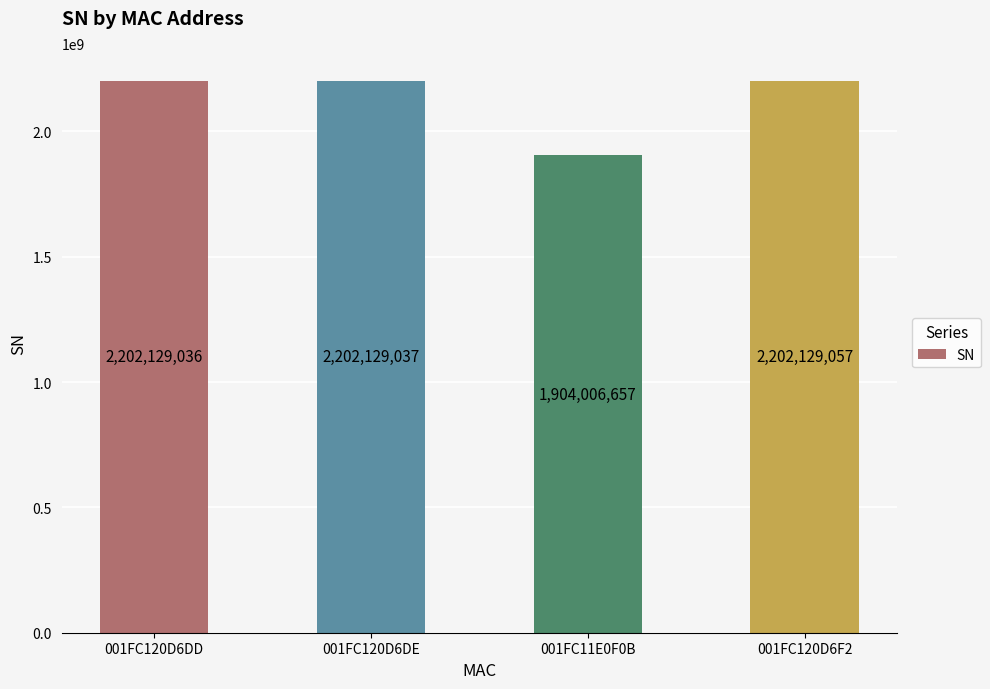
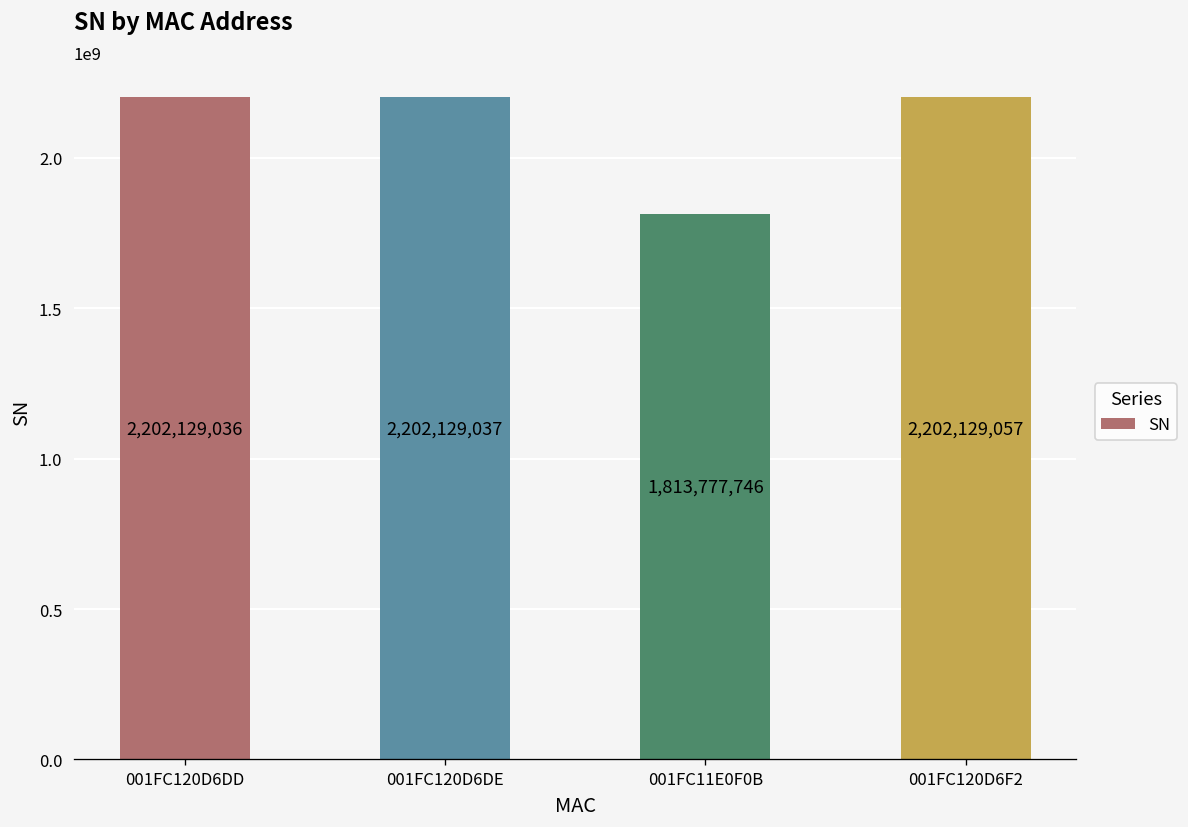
  {
    "001FC120D6DD": "2,202,129,036",
    "001FC120D6DE": "2,202,129,037",
-   "001FC11E0F0B": "1,904,006,657",
+   "001FC11E0F0B": "1,813,777,746",
    "001FC120D6F2": "2,202,129,057"
  }
